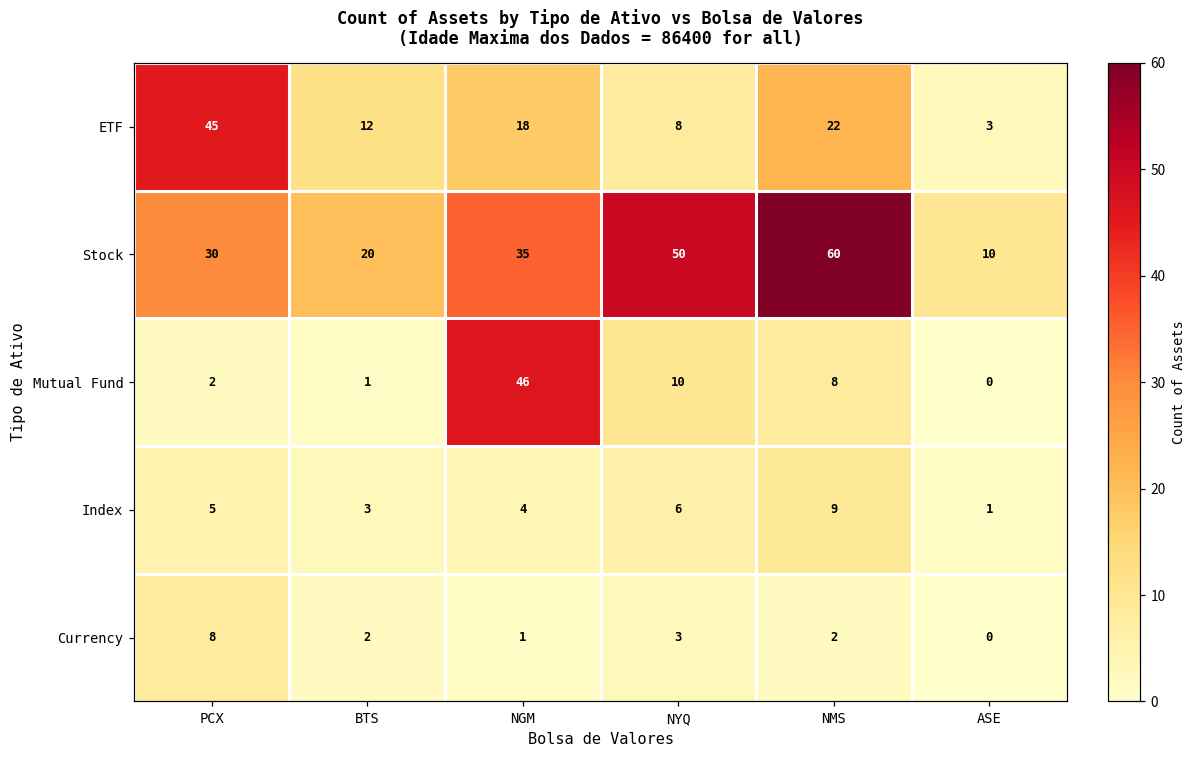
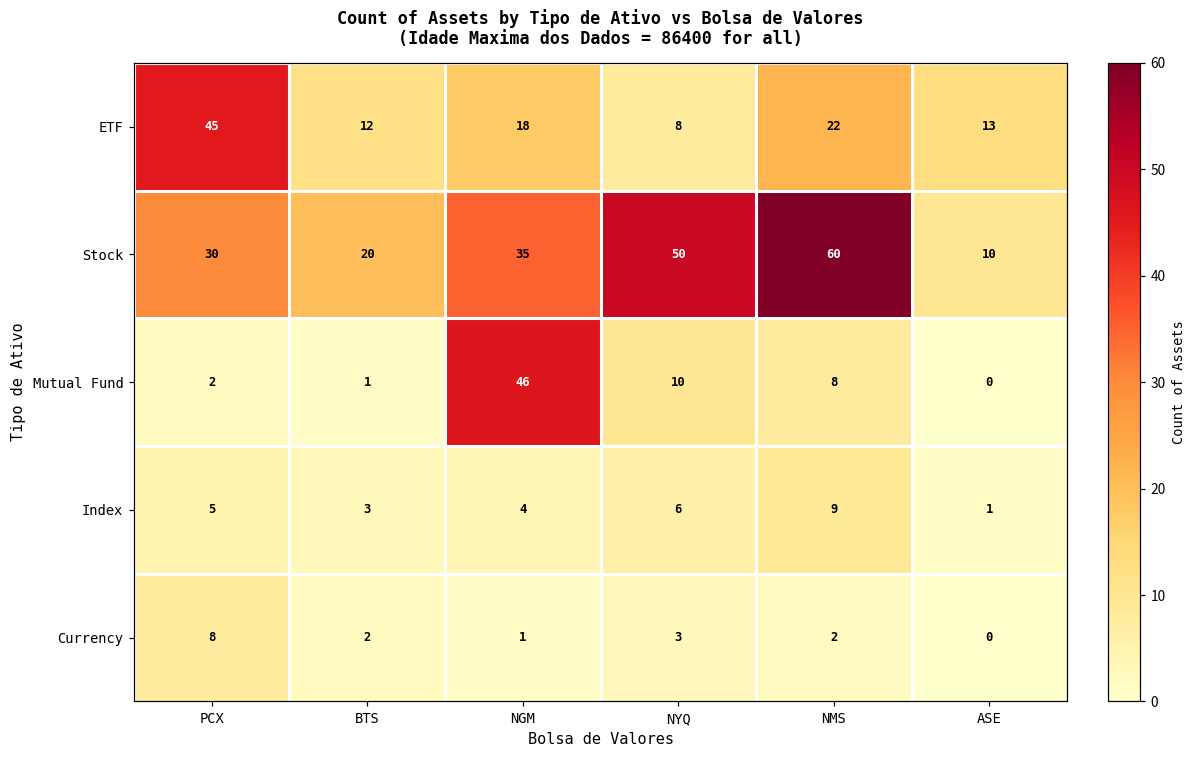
  {
    "ETF": {
      "PCX": 45,
      "BTS": 12,
      "NGM": 18,
      "NYQ": 8,
      "NMS": 22,
-     "ASE": 3
+     "ASE": 13
    },
    "Stock": {
      "PCX": 30,
      "BTS": 20,
      "NGM": 35,
      "NYQ": 50,
      "NMS": 60,
      "ASE": 10
    },
    "Mutual Fund": {
      "PCX": 2,
      "BTS": 1,
      "NGM": 46,
      "NYQ": 10,
      "NMS": 8,
      "ASE": 0
    },
    "Index": {
      "PCX": 5,
      "BTS": 3,
      "NGM": 4,
      "NYQ": 6,
      "NMS": 9,
      "ASE": 1
    },
    "Currency": {
      "PCX": 8,
      "BTS": 2,
      "NGM": 1,
      "NYQ": 3,
      "NMS": 2,
      "ASE": 0
    }
  }
